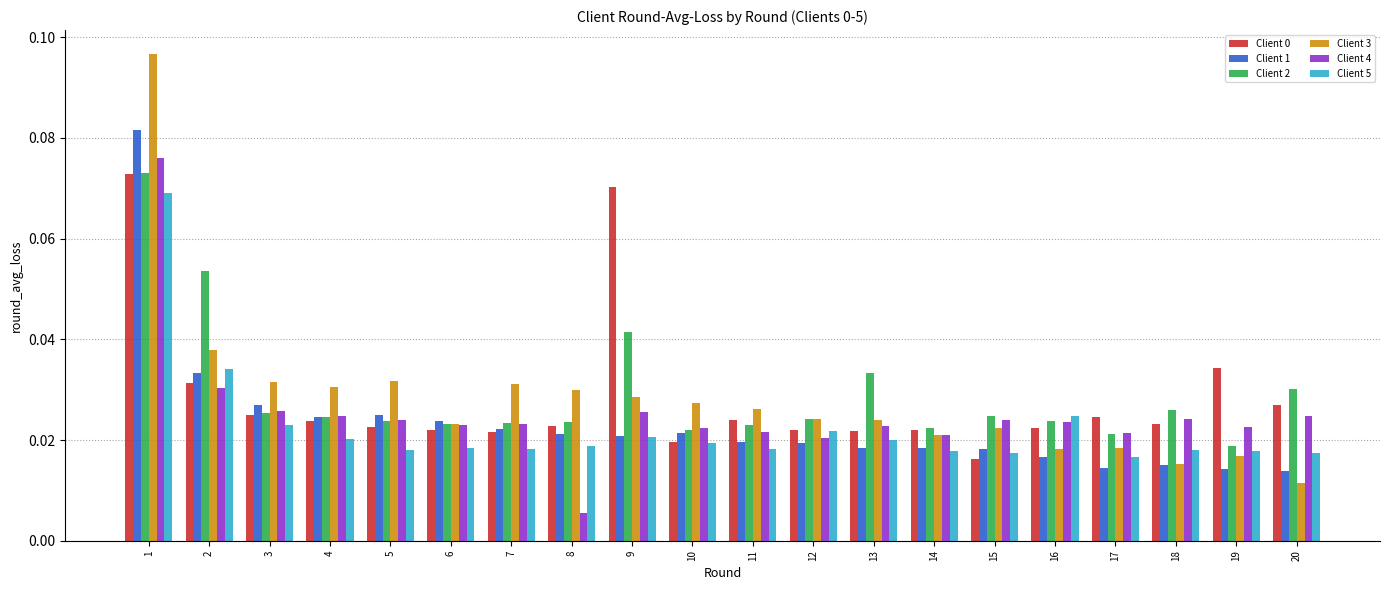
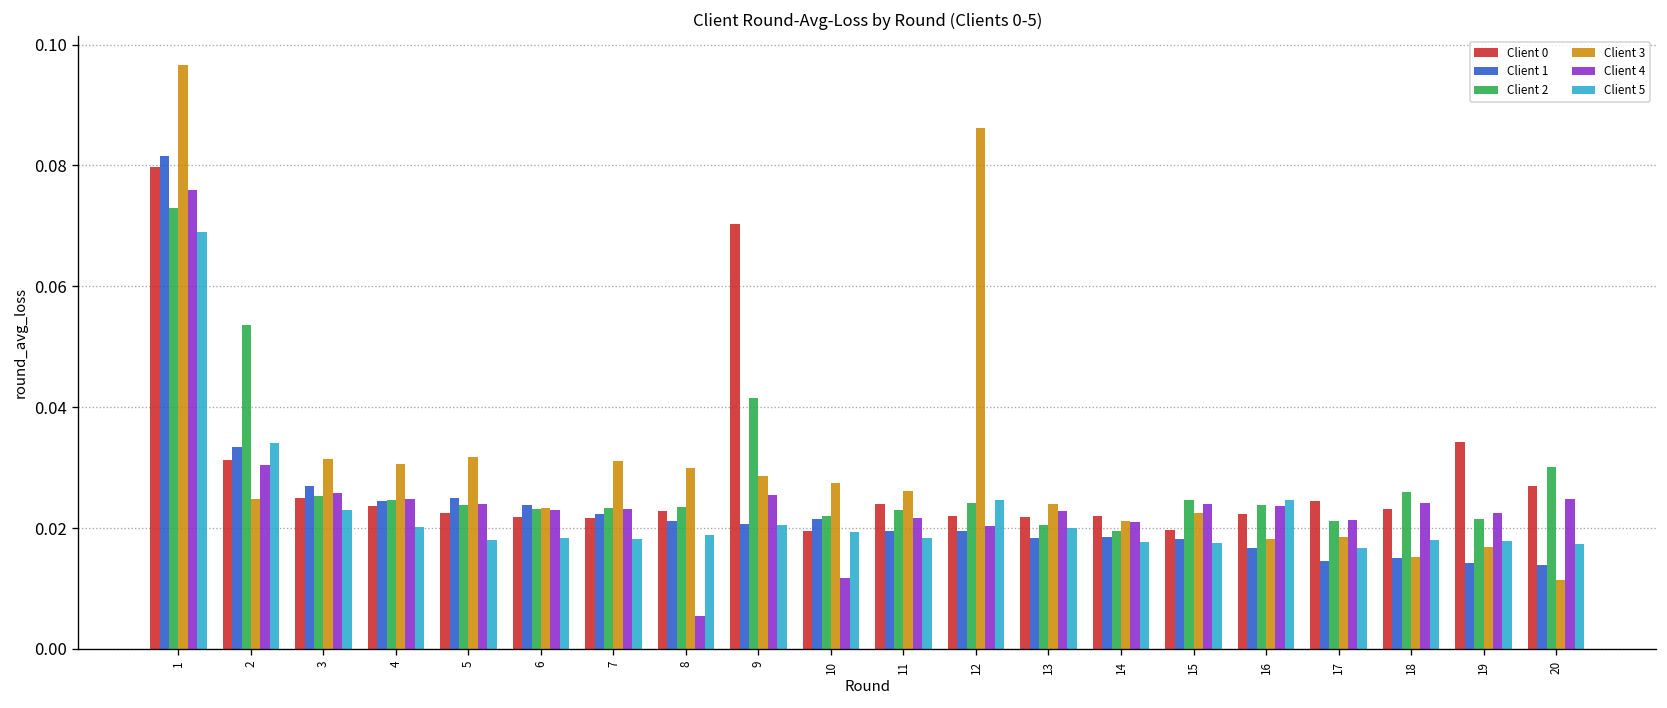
  {
    "Client 0": {
-     "1": 0.073,
+     "1": 0.080,
      "2": 0.031,
      "3": 0.025,
      "4": 0.024,
      "5": 0.022,
      "6": 0.022,
      "7": 0.022,
      "8": 0.023,
      "9": 0.070,
      "10": 0.020,
      "11": 0.024,
      "12": 0.022,
      "13": 0.022,
      "14": 0.022,
-     "15": 0.016,
+     "15": 0.020,
      "16": 0.022,
      "17": 0.024,
      "18": 0.023,
      "19": 0.034,
      "20": 0.027
    },
    "Client 1": {
      "1": 0.082,
      "2": 0.033,
      "3": 0.027,
      "4": 0.024,
      "5": 0.025,
      "6": 0.024,
      "7": 0.022,
      "8": 0.021,
      "9": 0.021,
      "10": 0.021,
      "11": 0.020,
      "12": 0.019,
      "13": 0.018,
      "14": 0.018,
      "15": 0.018,
      "16": 0.017,
      "17": 0.014,
      "18": 0.015,
      "19": 0.014,
      "20": 0.014
    },
    "Client 2": {
      "1": 0.073,
      "2": 0.054,
      "3": 0.025,
      "4": 0.025,
      "5": 0.024,
      "6": 0.023,
      "7": 0.023,
      "8": 0.024,
      "9": 0.041,
      "10": 0.022,
      "11": 0.023,
      "12": 0.024,
-     "13": 0.033,
-     "14": 0.022,
+     "13": 0.021,
+     "14": 0.020,
      "15": 0.025,
      "16": 0.024,
      "17": 0.021,
      "18": 0.026,
-     "19": 0.019,
+     "19": 0.022,
      "20": 0.030
    },
    "Client 3": {
      "1": 0.097,
-     "2": 0.038,
+     "2": 0.025,
      "3": 0.031,
      "4": 0.031,
      "5": 0.032,
      "6": 0.023,
      "7": 0.031,
      "8": 0.030,
      "9": 0.029,
      "10": 0.027,
      "11": 0.026,
-     "12": 0.024,
+     "12": 0.086,
      "13": 0.024,
      "14": 0.021,
      "15": 0.022,
      "16": 0.018,
      "17": 0.018,
      "18": 0.015,
      "19": 0.017,
      "20": 0.011
    },
    "Client 4": {
      "1": 0.076,
      "2": 0.030,
      "3": 0.026,
      "4": 0.025,
      "5": 0.024,
      "6": 0.023,
      "7": 0.023,
      "8": 0.005,
      "9": 0.025,
-     "10": 0.022,
+     "10": 0.012,
      "11": 0.022,
      "12": 0.020,
      "13": 0.023,
      "14": 0.021,
      "15": 0.024,
      "16": 0.024,
      "17": 0.021,
      "18": 0.024,
      "19": 0.022,
      "20": 0.025
    },
    "Client 5": {
      "1": 0.069,
      "2": 0.034,
      "3": 0.023,
      "4": 0.020,
      "5": 0.018,
      "6": 0.018,
      "7": 0.018,
      "8": 0.019,
      "9": 0.021,
      "10": 0.019,
      "11": 0.018,
-     "12": 0.022,
+     "12": 0.025,
      "13": 0.020,
      "14": 0.018,
      "15": 0.017,
      "16": 0.025,
      "17": 0.017,
      "18": 0.018,
      "19": 0.018,
      "20": 0.017
    }
  }
